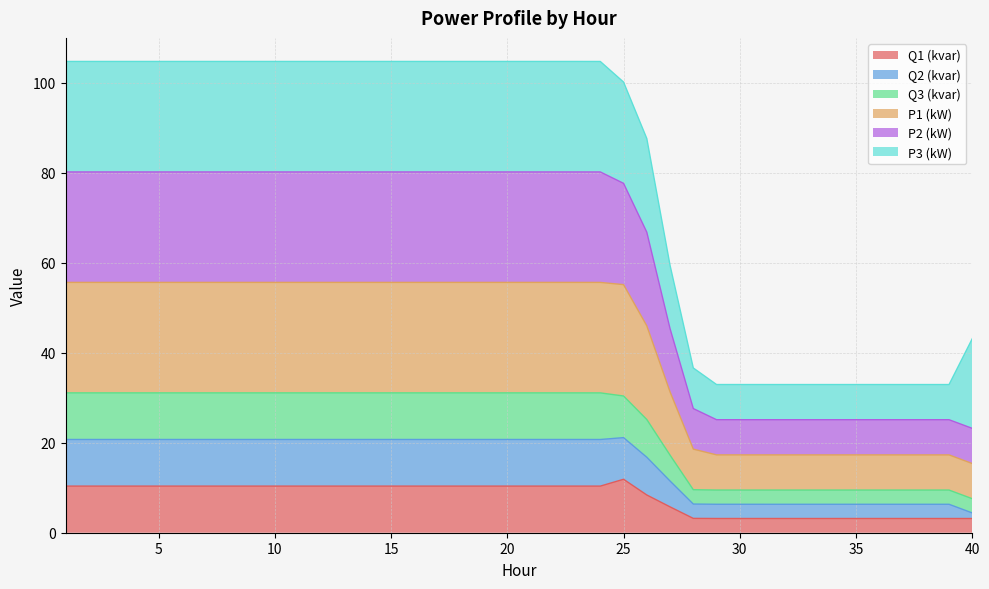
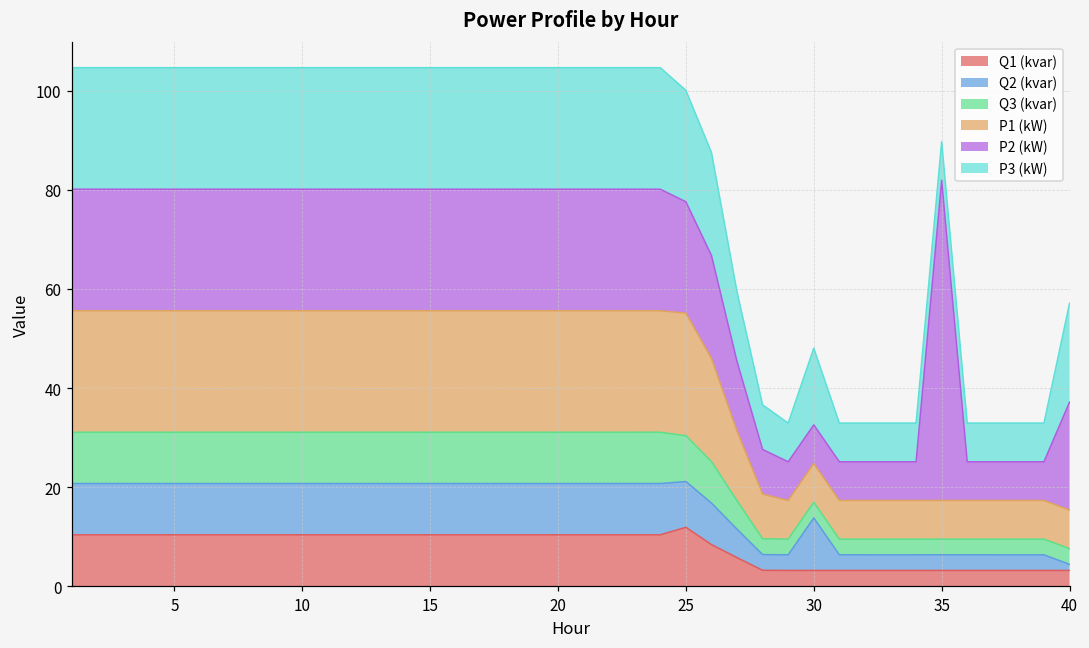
  {
    "Q1 (kvar)": {
      "5": 10,
      "10": 10,
      "15": 10,
      "20": 10,
      "25": 12,
      "30": 3,
      "35": 3,
      "40": 3
    },
    "Q2 (kvar)": {
      "5": 10,
      "10": 10,
      "15": 10,
      "20": 10,
      "25": 9,
-     "30": 3,
+     "30": 11,
      "35": 3,
      "40": 1
    },
    "Q3 (kvar)": {
      "5": 10,
      "10": 10,
      "15": 10,
      "20": 10,
      "25": 9,
      "30": 3,
      "35": 3,
      "40": 3
    },
    "P1 (kW)": {
      "5": 25,
      "10": 25,
      "15": 25,
      "20": 25,
      "25": 25,
      "30": 8,
      "35": 8,
      "40": 8
    },
    "P2 (kW)": {
      "5": 25,
      "10": 25,
      "15": 25,
      "20": 25,
      "25": 22,
      "30": 8,
-     "35": 8,
-     "40": 8
+     "35": 65,
+     "40": 22
    },
    "P3 (kW)": {
      "5": 25,
      "10": 25,
      "15": 25,
      "20": 25,
      "25": 22,
-     "30": 8,
+     "30": 15,
      "35": 8,
      "40": 20
    }
  }
